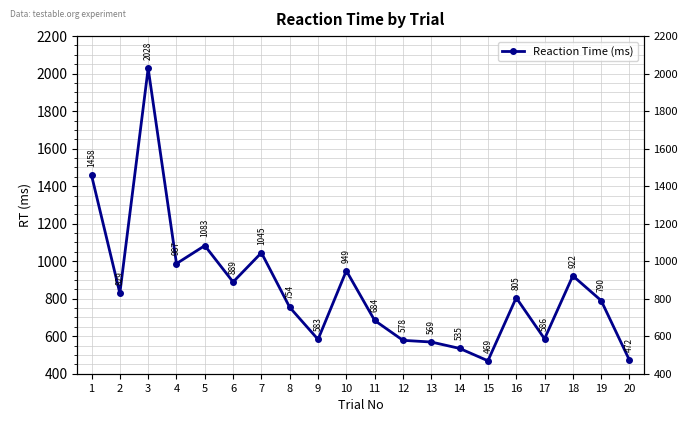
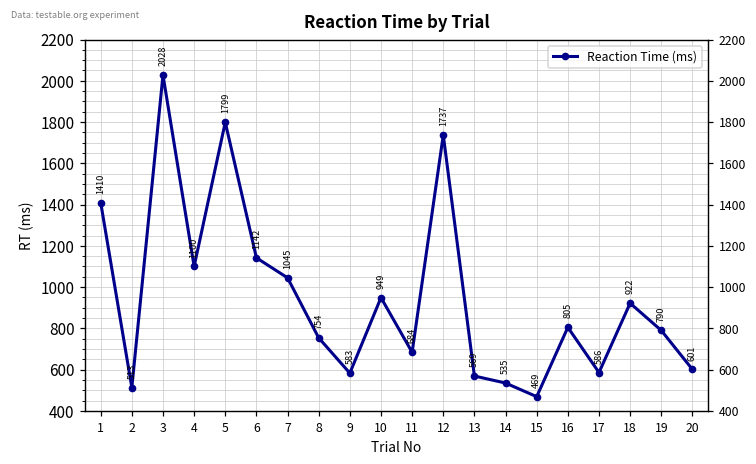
  {
-   "1": 1458,
-   "2": 829,
+   "1": 1410,
+   "2": 513,
    "3": 2028,
-   "4": 987,
-   "5": 1083,
-   "6": 889,
+   "4": 1100,
+   "5": 1799,
+   "6": 1142,
    "7": 1045,
    "8": 754,
    "9": 583,
    "10": 949,
    "11": 684,
-   "12": 578,
+   "12": 1737,
    "13": 569,
    "14": 535,
    "15": 469,
    "16": 805,
    "17": 586,
    "18": 922,
    "19": 790,
-   "20": 472
+   "20": 601
  }
